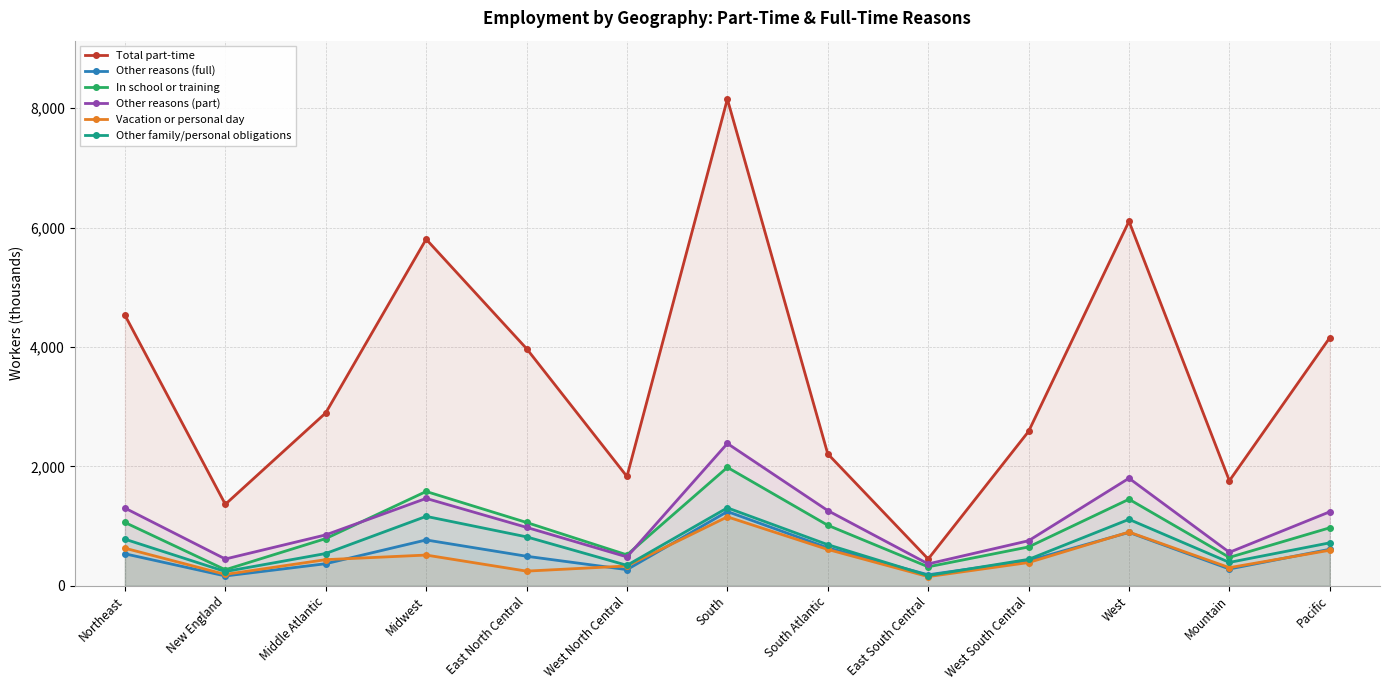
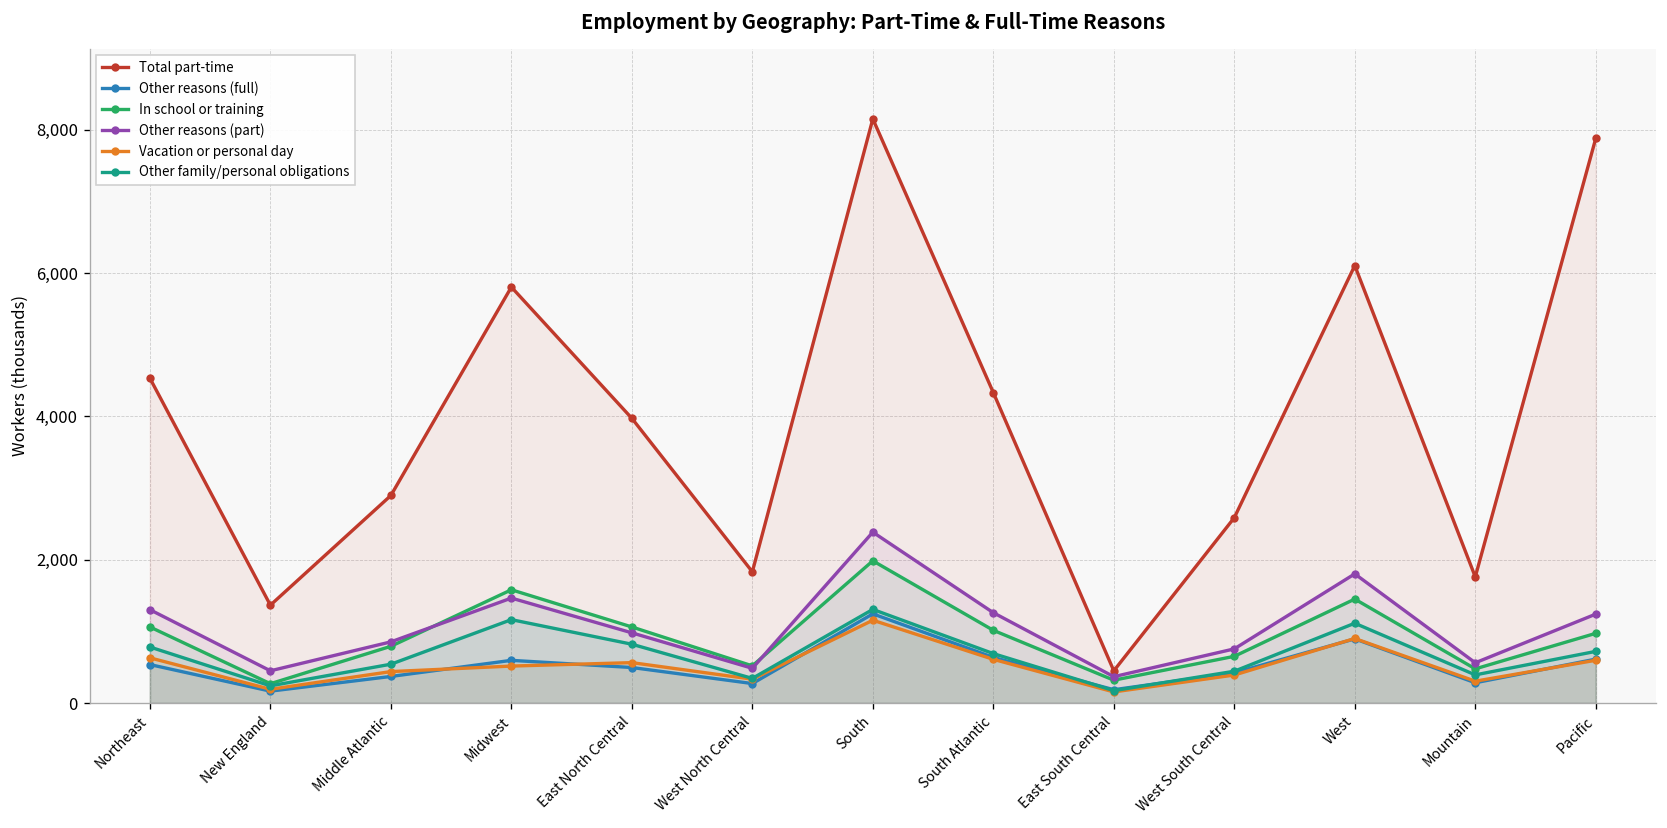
  {
    "Total part-time": {
      "Northeast": "4,500",
      "New England": "1,400",
      "Middle Atlantic": "2,900",
      "Midwest": "5,800",
      "East North Central": "4,000",
      "West North Central": "1,800",
      "South": "8,200",
-     "South Atlantic": "2,200",
+     "South Atlantic": "4,300",
      "East South Central": "500",
      "West South Central": "2,600",
      "West": "6,100",
      "Mountain": "1,800",
-     "Pacific": "4,200"
+     "Pacific": "7,900"
    },
    "Other reasons (full)": {
      "Northeast": "500",
      "Middle Atlantic": "400",
-     "Midwest": "800",
+     "Midwest": "600",
      "East North Central": "500",
      "West North Central": "300",
      "South": "1,200"
    },
    "Other reasons (part)": {
      "Northeast": "1,300",
      "New England": "500",
      "Middle Atlantic": "900",
      "Midwest": "1,500",
      "East North Central": "1,000",
      "South": "2,400",
      "South Atlantic": "1,300",
      "East South Central": "400",
      "West South Central": "800",
      "West": "1,800",
      "Mountain": "600",
      "Pacific": "1,200"
    },
    "Vacation or personal day": {
      "Northeast": "600",
      "Middle Atlantic": "400",
      "Midwest": "500",
-     "East North Central": "200",
+     "East North Central": "600",
      "South": "1,200"
    }
  }
